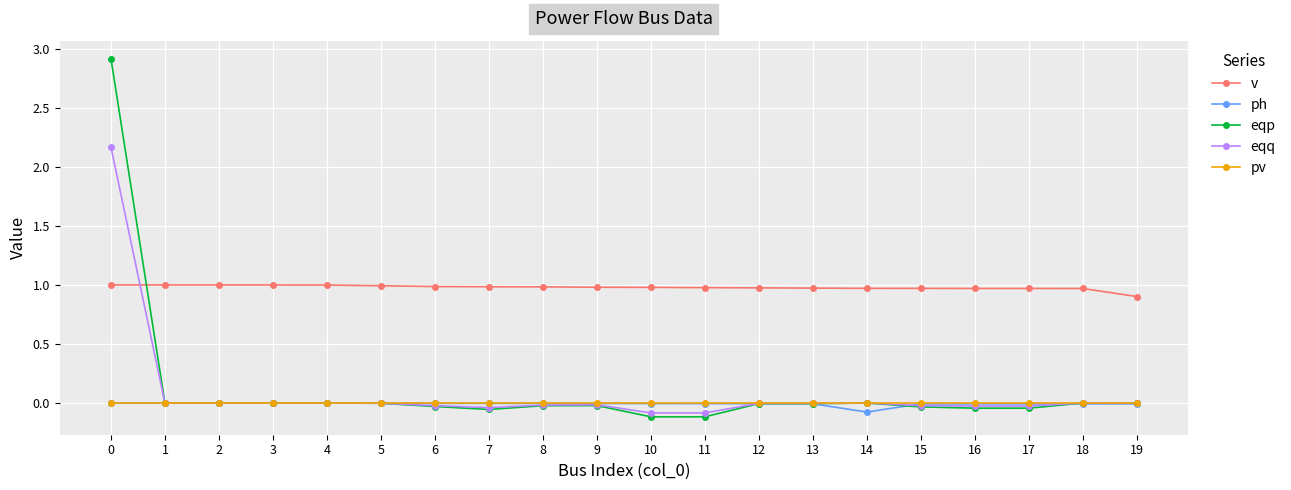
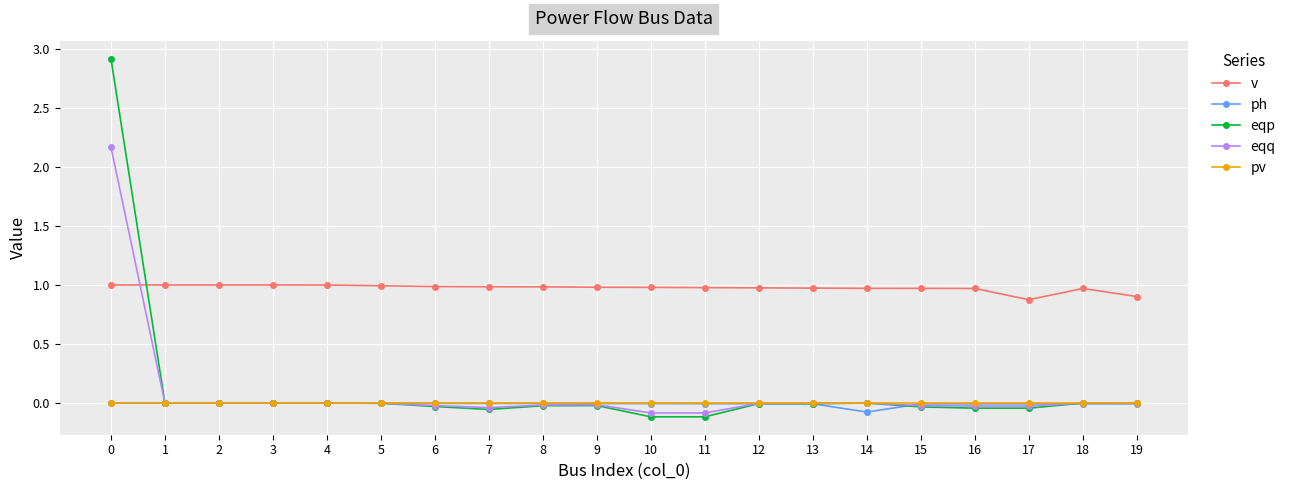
  {
    "v": {
      "0": 1.00,
      "1": 1.00,
      "2": 1.00,
      "3": 1.00,
      "4": 1.00,
      "5": 0.99,
      "6": 0.99,
      "7": 0.98,
      "8": 0.98,
      "9": 0.98,
      "10": 0.98,
      "11": 0.98,
      "12": 0.98,
      "13": 0.97,
      "14": 0.97,
      "15": 0.97,
      "16": 0.97,
-     "17": 0.97,
+     "17": 0.88,
      "18": 0.97,
      "19": 0.90
    },
    "ph": {
      "14": -0.08
    },
    "eqp": {
      "0": 2.92,
      "10": -0.12,
      "11": -0.12
    },
    "eqq": {
      "0": 2.17,
      "10": -0.08,
      "11": -0.08
    }
  }
